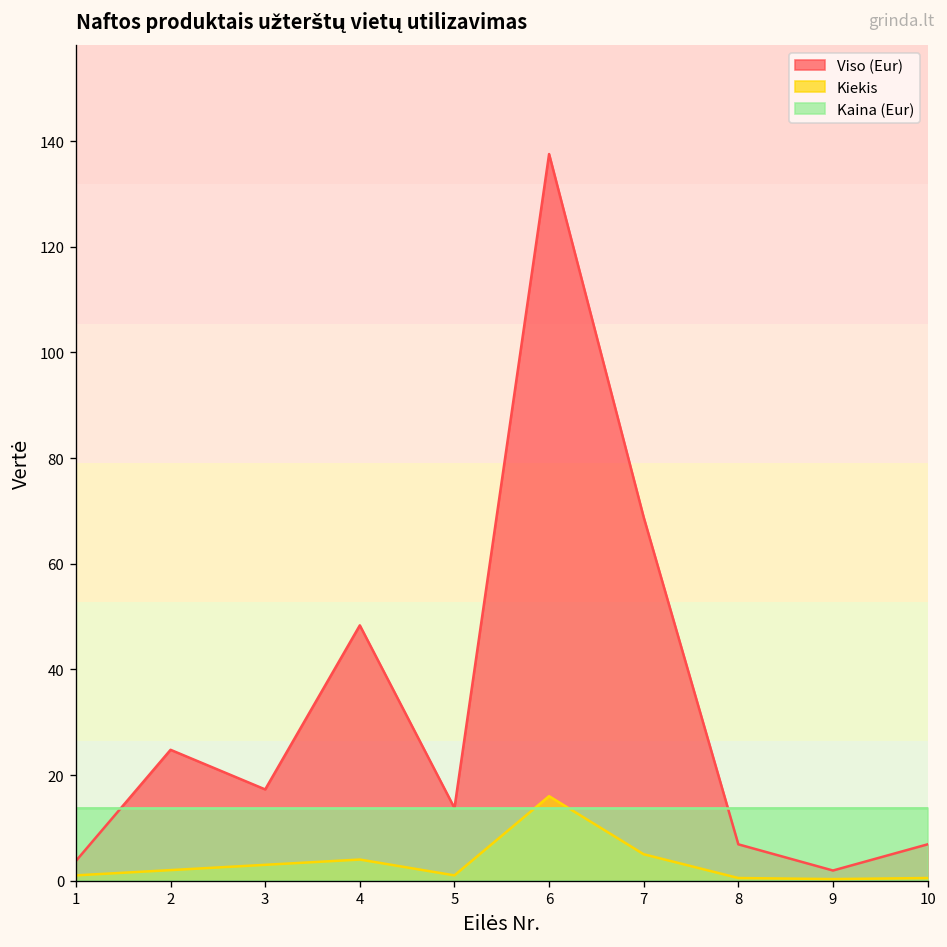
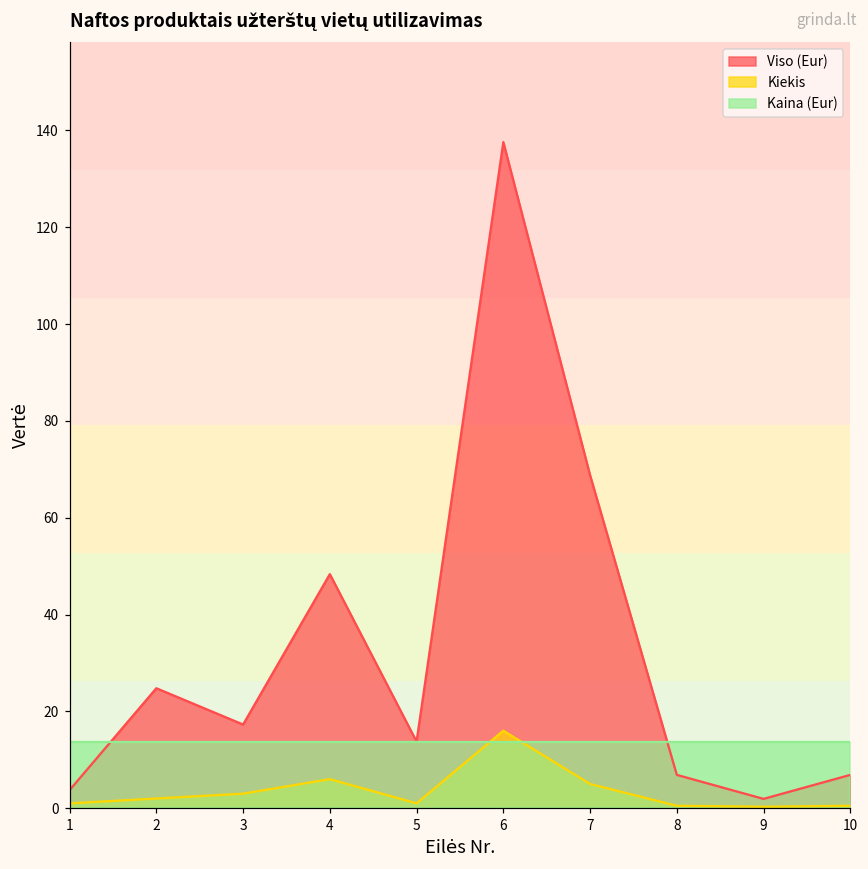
  {
    "Viso (Eur)": {
      "1": 4,
      "2": 25,
      "3": 17,
      "4": 48,
      "6": 138,
      "7": 69,
      "8": 7,
      "9": 2,
      "10": 7
    },
    "Kiekis": {
      "1": 1,
      "2": 2,
      "3": 3,
-     "4": 4,
+     "4": 6,
      "5": 1,
      "6": 16,
      "7": 5,
      "8": 1,
      "9": 0,
      "10": 1
    },
    "Kaina (Eur)": {
      "1": 14,
      "2": 14,
      "3": 14,
      "4": 14,
      "6": 14,
      "7": 14,
      "8": 14,
      "9": 14,
      "10": 14
    }
  }
